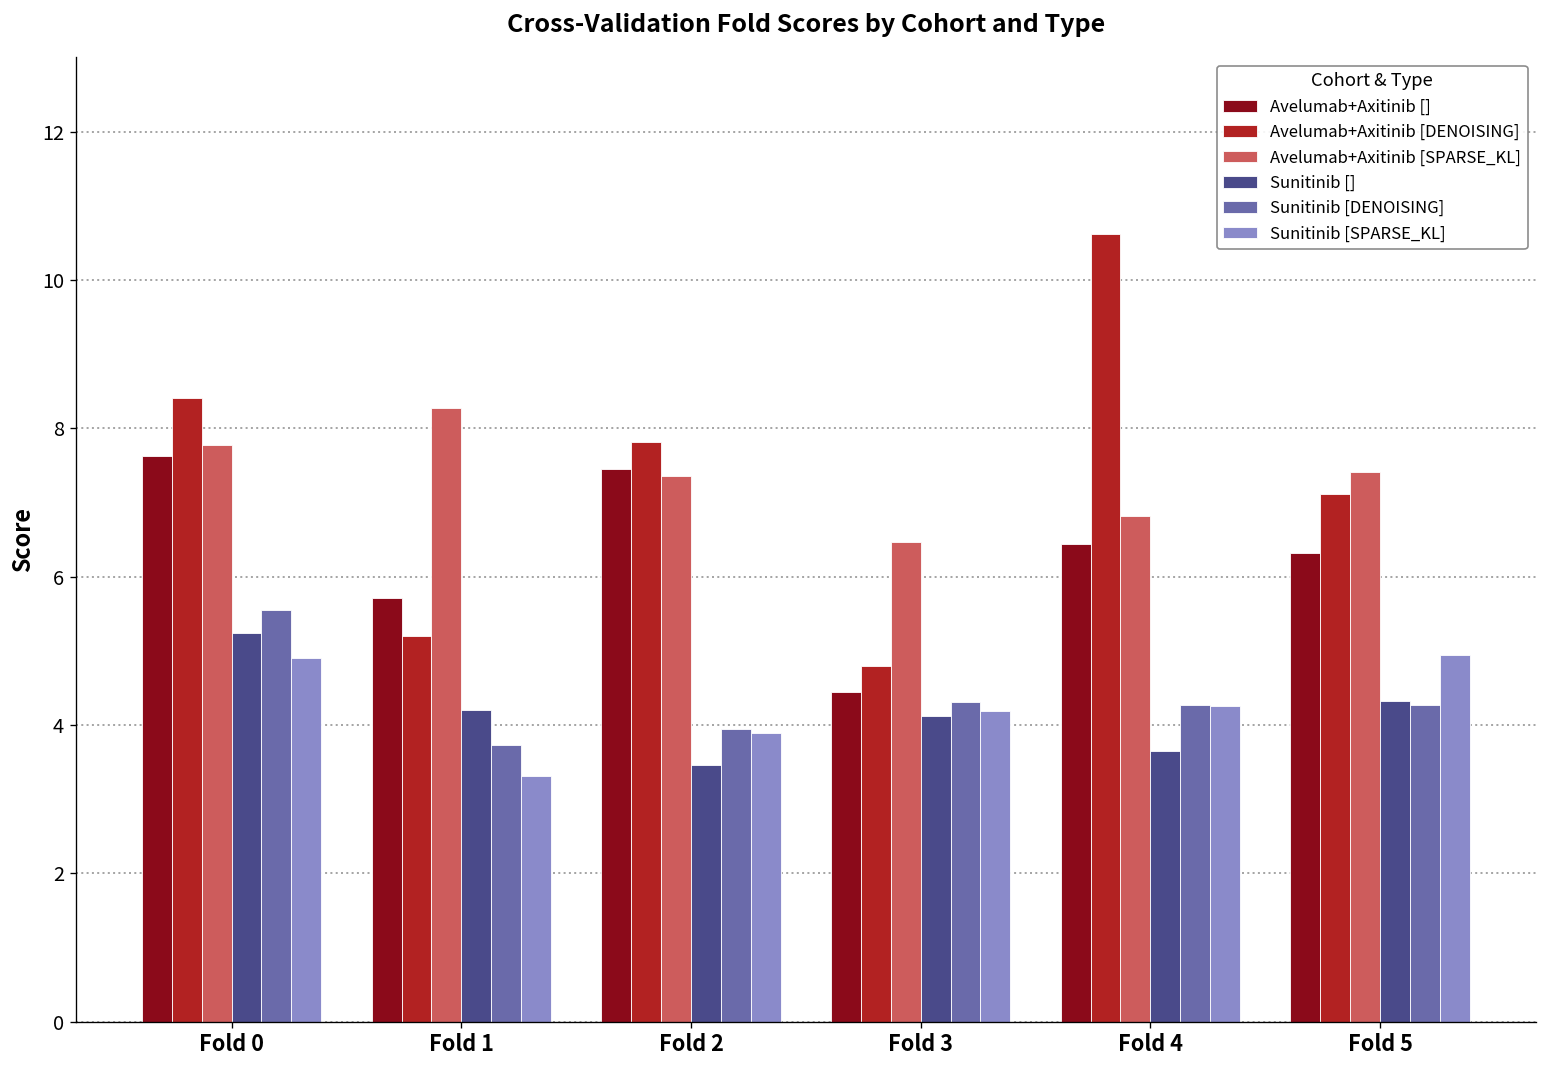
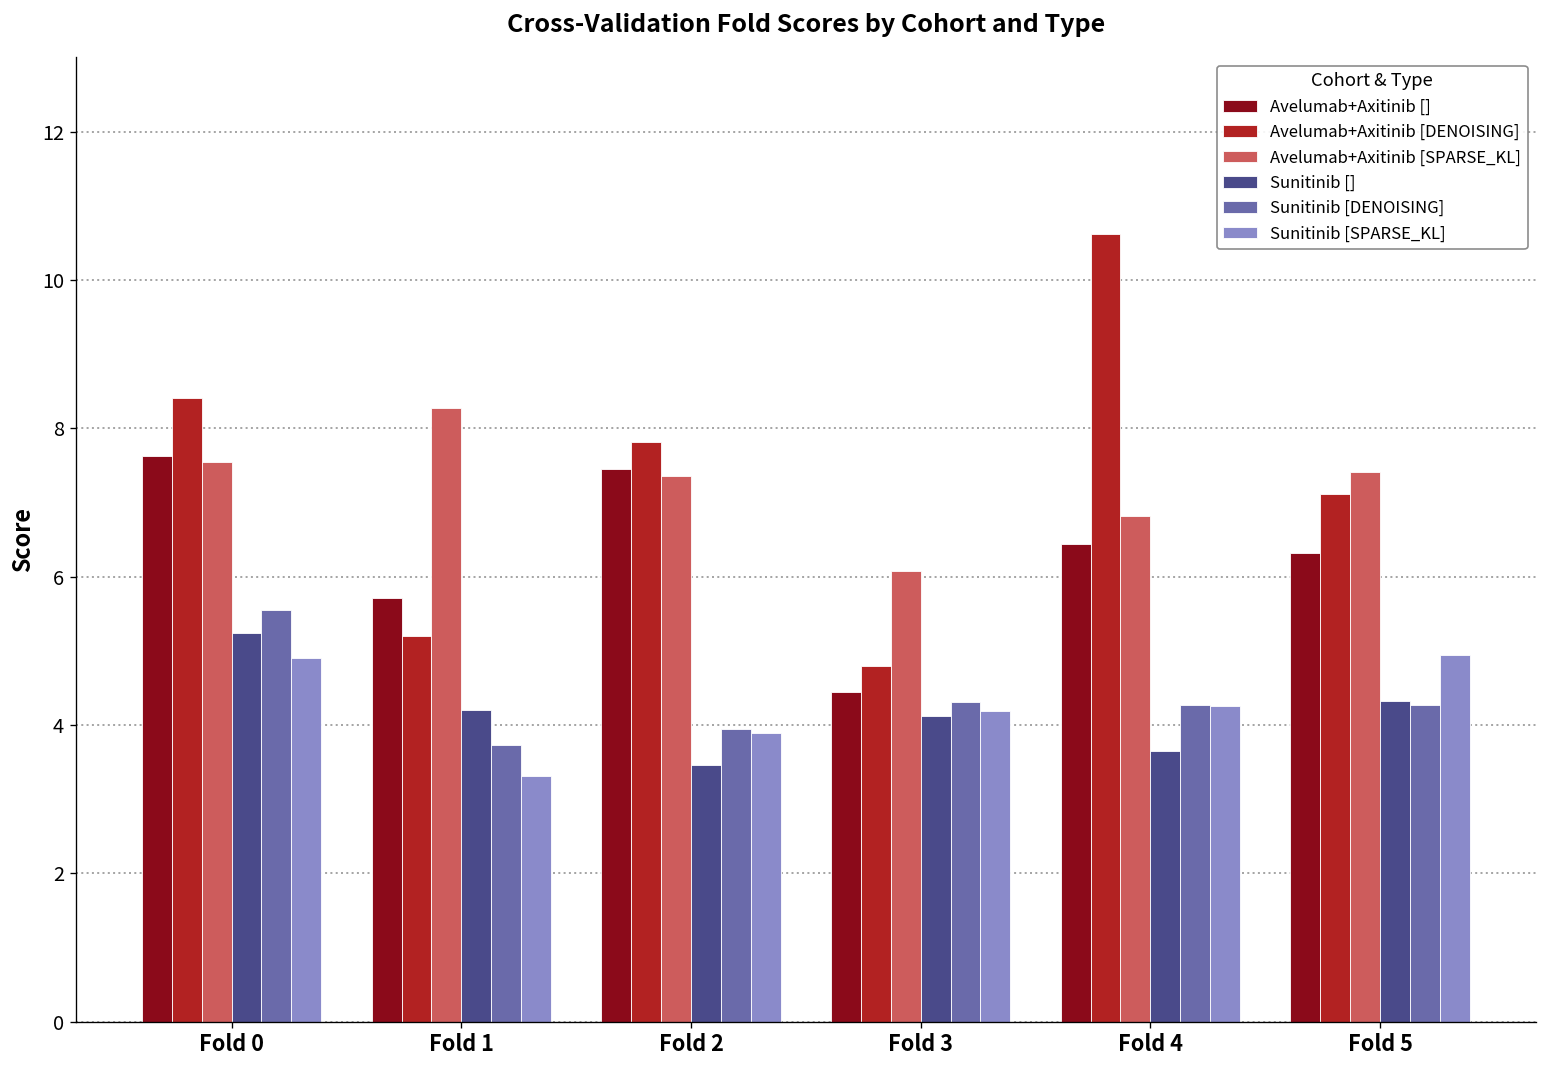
  {
    "Avelumab+Axitinib [SPARSE_KL]": {
-     "Fold 0": 7.8,
+     "Fold 0": 7.6,
      "Fold 1": 8.3,
      "Fold 2": 7.4,
-     "Fold 3": 6.5,
+     "Fold 3": 6.1,
      "Fold 4": 6.8,
      "Fold 5": 7.4
    }
  }
